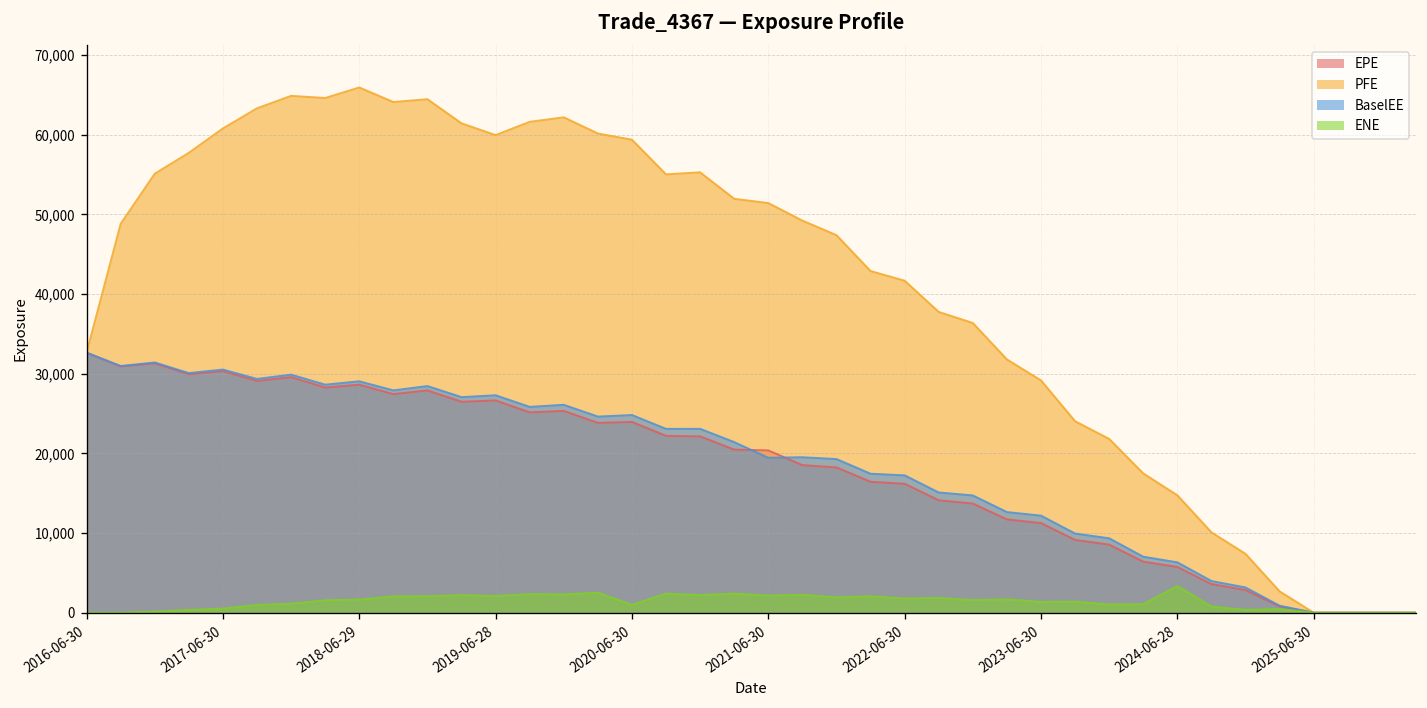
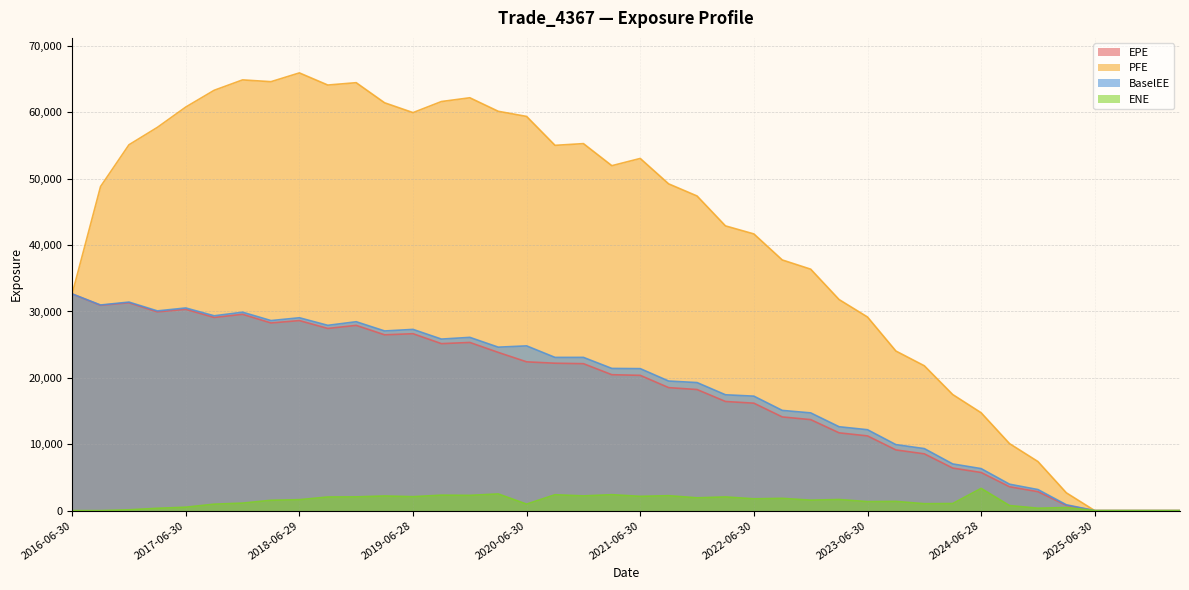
  {
    "EPE": {
      "2018-06-29": "29,000",
      "2019-06-28": "27,000",
-     "2020-06-30": "24,000",
+     "2020-06-30": "22,000",
      "2021-06-30": "20,000",
      "2022-06-30": "16,000",
      "2023-06-30": "11,000",
      "2024-06-28": "6,000"
    },
    "PFE": {
      "2017-06-30": "61,000",
      "2018-06-29": "66,000",
      "2019-06-28": "60,000",
      "2020-06-30": "59,000",
-     "2021-06-30": "51,000",
+     "2021-06-30": "53,000",
      "2022-06-30": "42,000",
      "2023-06-30": "29,000",
      "2024-06-28": "15,000"
    },
    "BaselEE": {
      "2018-06-29": "29,000",
      "2019-06-28": "27,000",
      "2020-06-30": "25,000",
-     "2021-06-30": "19,000",
+     "2021-06-30": "21,000",
      "2022-06-30": "17,000",
      "2023-06-30": "12,000",
      "2024-06-28": "6,000"
    },
    "ENE": {
      "2016-06-30": "0",
      "2017-06-30": "1,000",
      "2018-06-29": "2,000",
      "2019-06-28": "2,000",
      "2020-06-30": "1,000",
      "2021-06-30": "2,000",
      "2022-06-30": "2,000",
      "2023-06-30": "1,000",
      "2024-06-28": "3,000"
    }
  }
